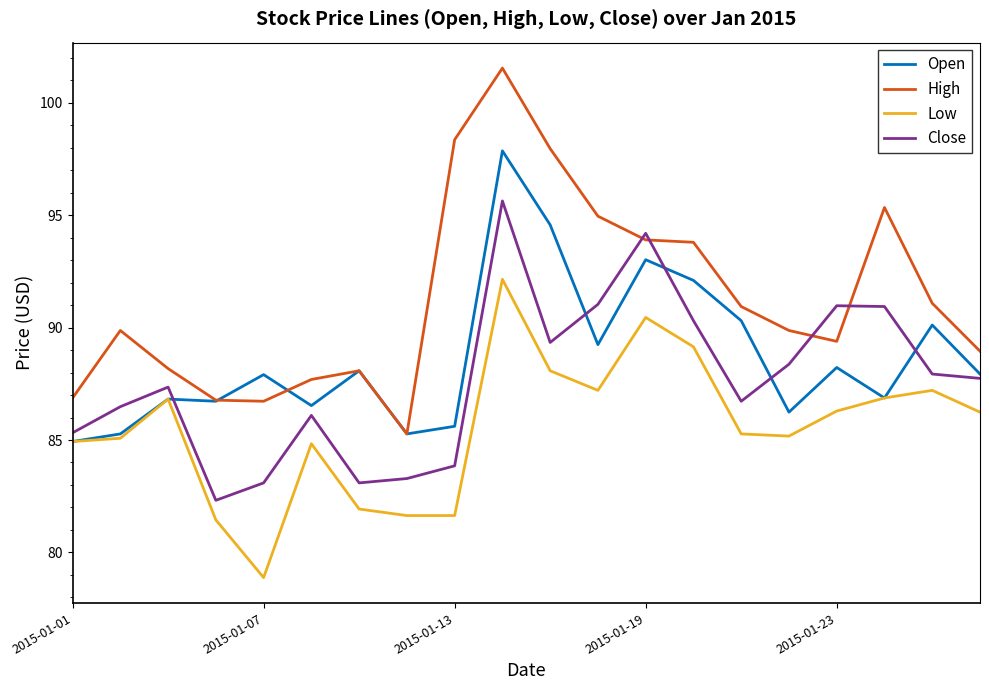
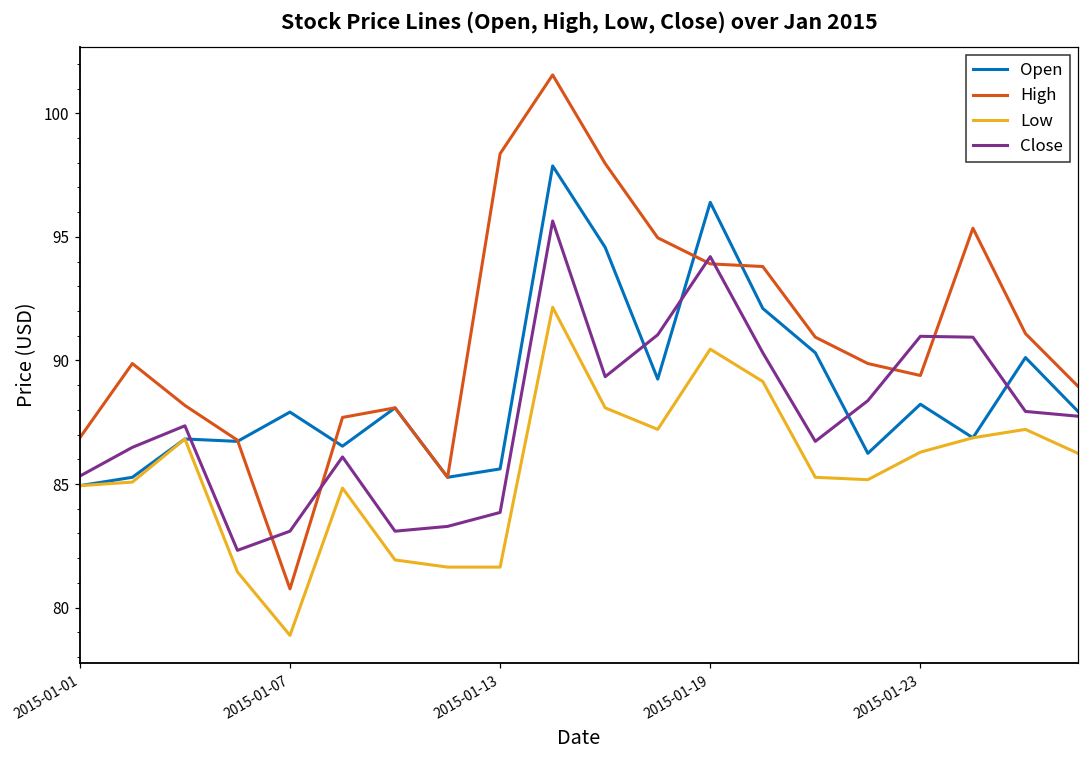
  {
    "Open": {
      "2015-01-07": 87.9,
      "2015-01-13": 85.6,
-     "2015-01-19": 93.0,
+     "2015-01-19": 96.4,
      "2015-01-23": 88.2
    },
    "High": {
      "2015-01-01": 86.9,
-     "2015-01-07": 86.7,
+     "2015-01-07": 80.8,
      "2015-01-13": 98.4,
      "2015-01-19": 93.9,
      "2015-01-23": 89.4
    },
    "Low": {
      "2015-01-07": 78.9,
      "2015-01-13": 81.6,
      "2015-01-19": 90.5,
      "2015-01-23": 86.3
    },
    "Close": {
      "2015-01-01": 85.3,
      "2015-01-07": 83.1,
      "2015-01-13": 83.9,
      "2015-01-19": 94.2,
      "2015-01-23": 91.0
    }
  }
